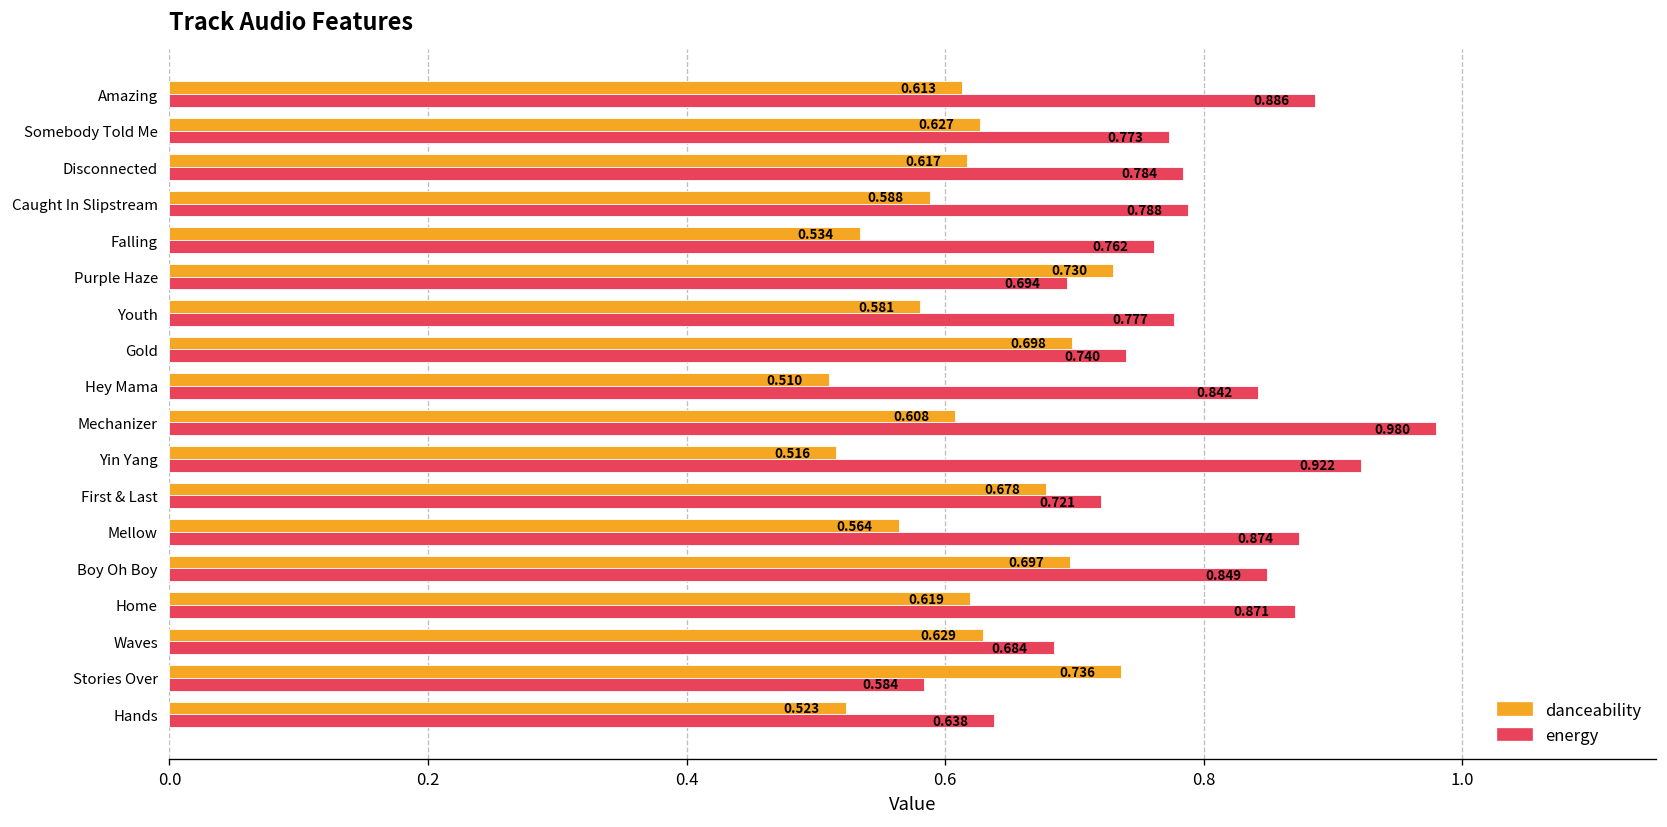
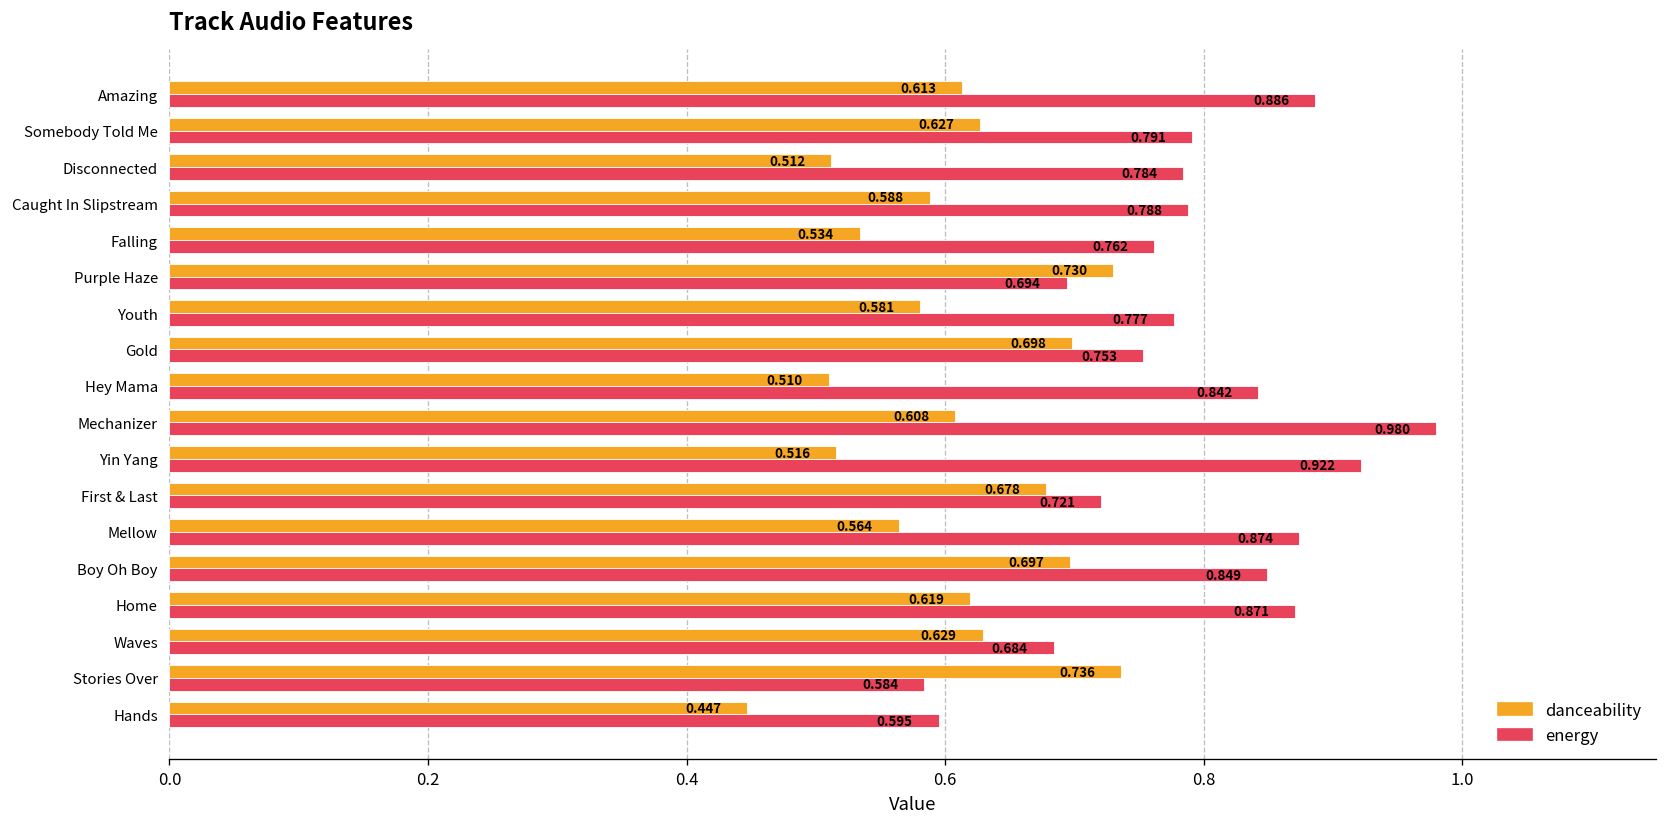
  {
    "danceability": {
      "Amazing": 0.613,
      "Somebody Told Me": 0.627,
-     "Disconnected": 0.617,
+     "Disconnected": 0.512,
      "Caught In Slipstream": 0.588,
      "Falling": 0.534,
      "Purple Haze": 0.730,
      "Youth": 0.581,
      "Gold": 0.698,
      "Hey Mama": 0.510,
      "Mechanizer": 0.608,
      "Yin Yang": 0.516,
      "First & Last": 0.678,
      "Mellow": 0.564,
      "Boy Oh Boy": 0.697,
      "Home": 0.619,
      "Waves": 0.629,
      "Stories Over": 0.736,
-     "Hands": 0.523
+     "Hands": 0.447
    },
    "energy": {
      "Amazing": 0.886,
-     "Somebody Told Me": 0.773,
+     "Somebody Told Me": 0.791,
      "Disconnected": 0.784,
      "Caught In Slipstream": 0.788,
      "Falling": 0.762,
      "Purple Haze": 0.694,
      "Youth": 0.777,
-     "Gold": 0.740,
+     "Gold": 0.753,
      "Hey Mama": 0.842,
      "Mechanizer": 0.980,
      "Yin Yang": 0.922,
      "First & Last": 0.721,
      "Mellow": 0.874,
      "Boy Oh Boy": 0.849,
      "Home": 0.871,
      "Waves": 0.684,
      "Stories Over": 0.584,
-     "Hands": 0.638
+     "Hands": 0.595
    }
  }
